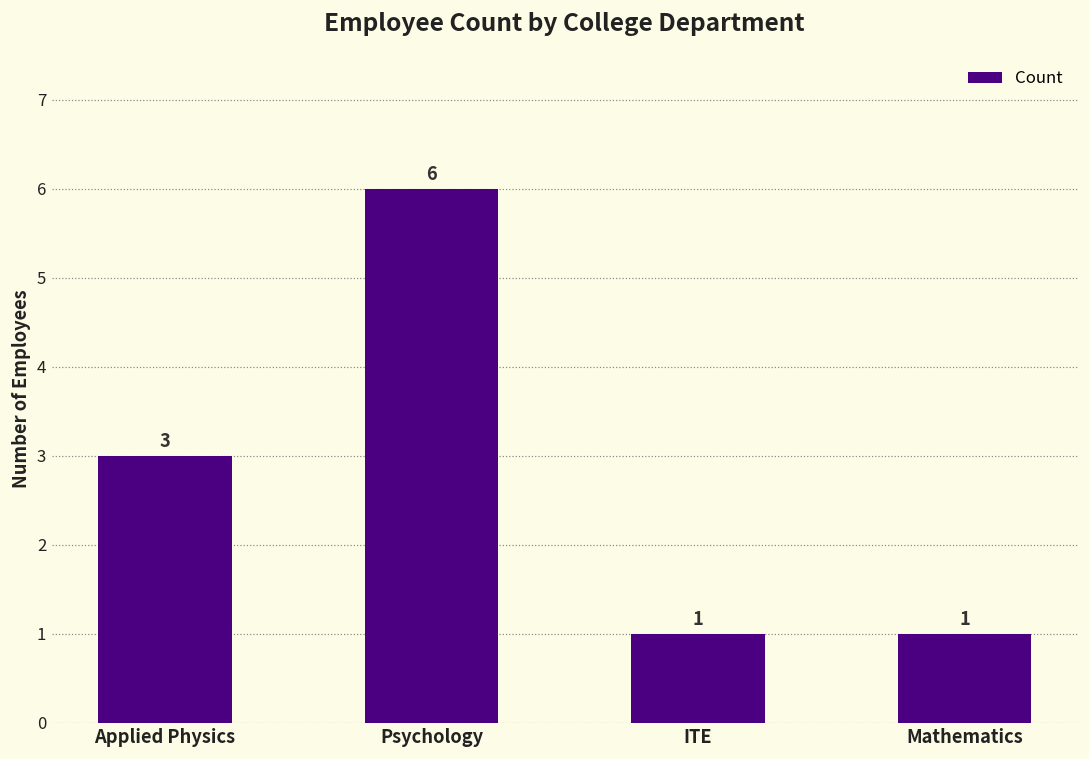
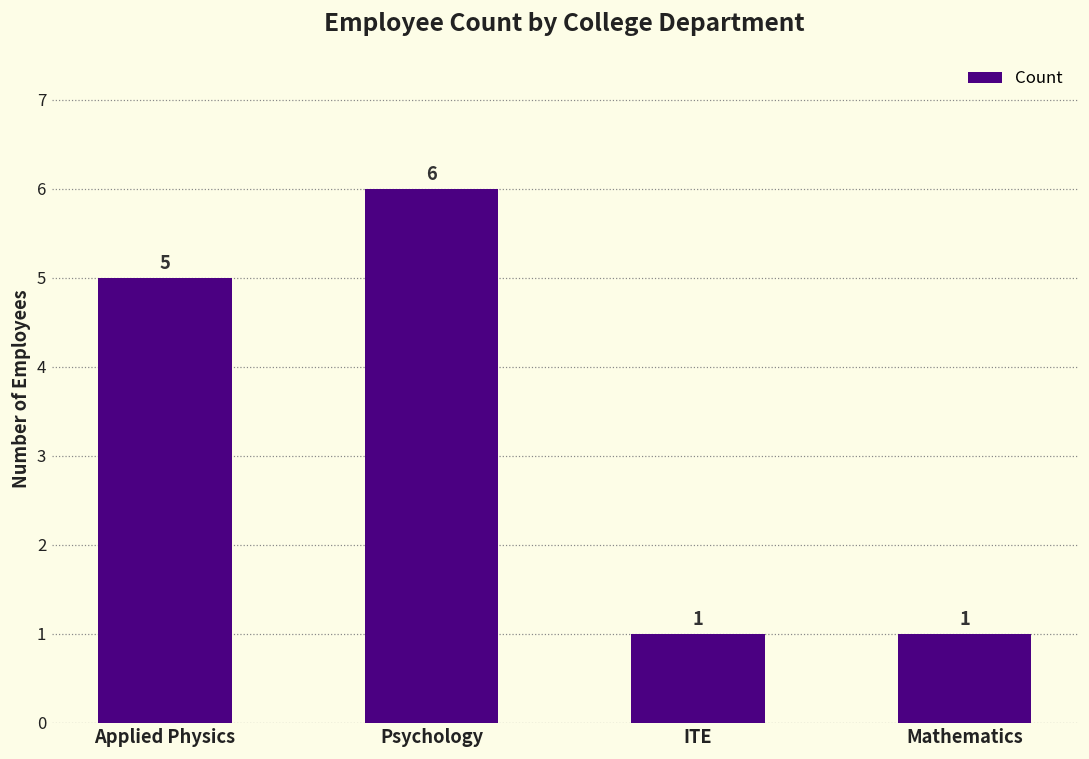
  {
-   "Applied Physics": 3,
+   "Applied Physics": 5,
    "Psychology": 6,
    "ITE": 1,
    "Mathematics": 1
  }
